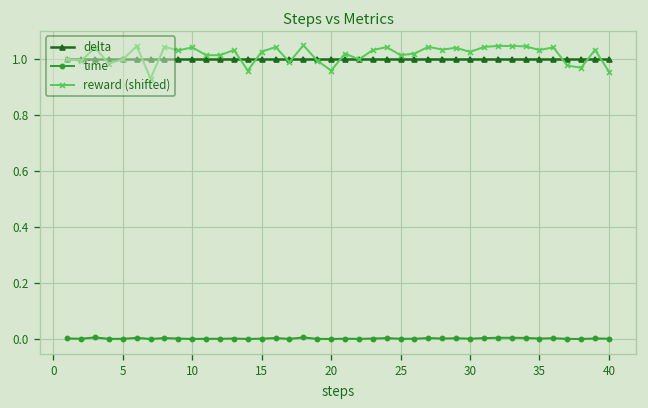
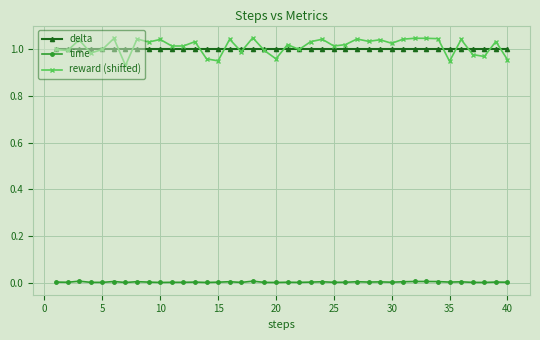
  {
    "reward (shifted)": {
      "10": 1.04,
-     "15": 1.03,
+     "15": 0.95,
      "20": 0.96,
      "25": 1.02,
      "30": 1.03,
-     "35": 1.03,
+     "35": 0.95,
      "40": 0.96
    }
  }
